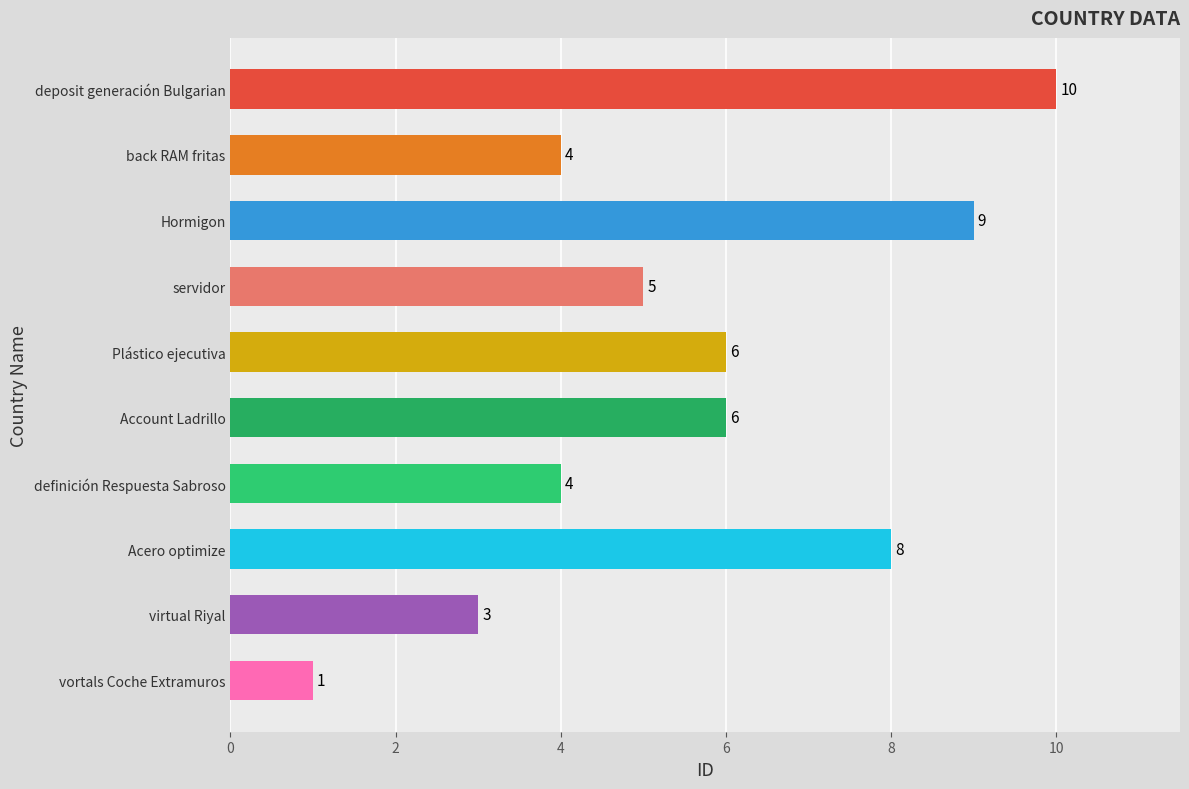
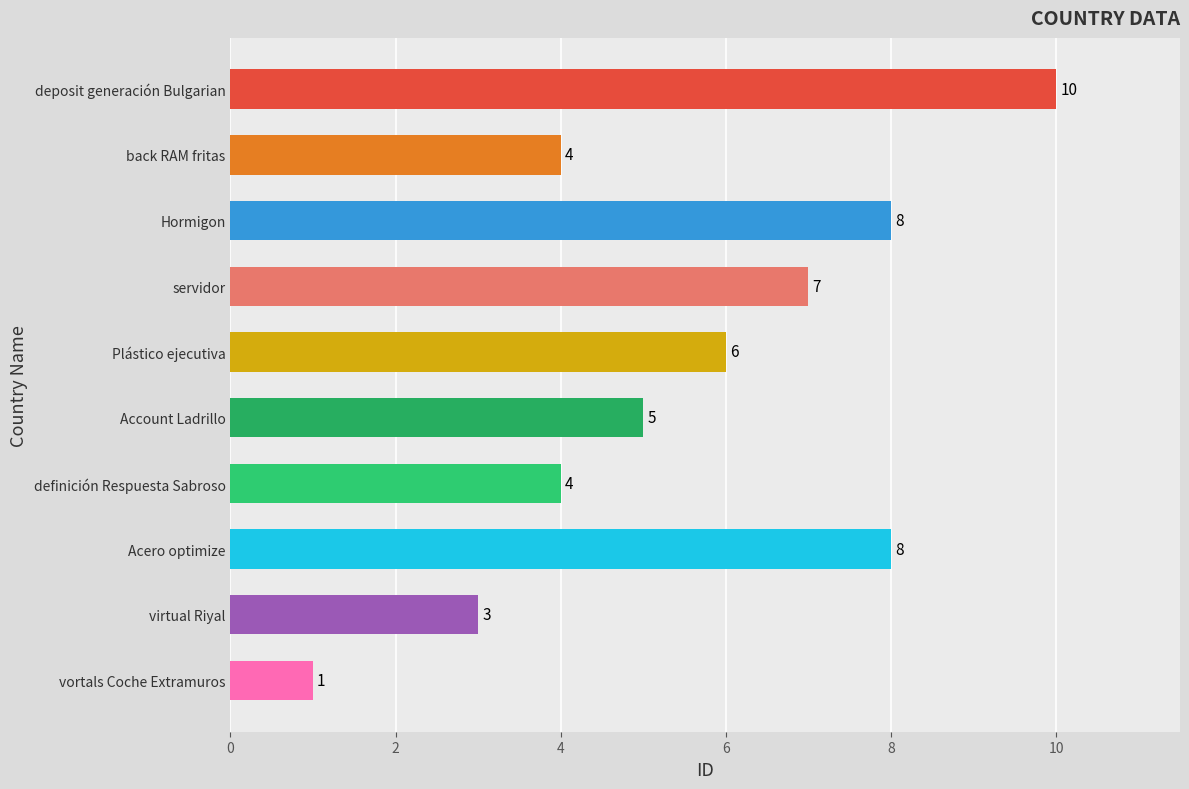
  {
    "deposit generación Bulgarian": 10,
    "back RAM fritas": 4,
-   "Hormigon": 9,
-   "servidor": 5,
+   "Hormigon": 8,
+   "servidor": 7,
    "Plástico ejecutiva": 6,
-   "Account Ladrillo": 6,
+   "Account Ladrillo": 5,
    "definición Respuesta Sabroso": 4,
    "Acero optimize": 8,
    "virtual Riyal": 3,
    "vortals Coche Extramuros": 1
  }
